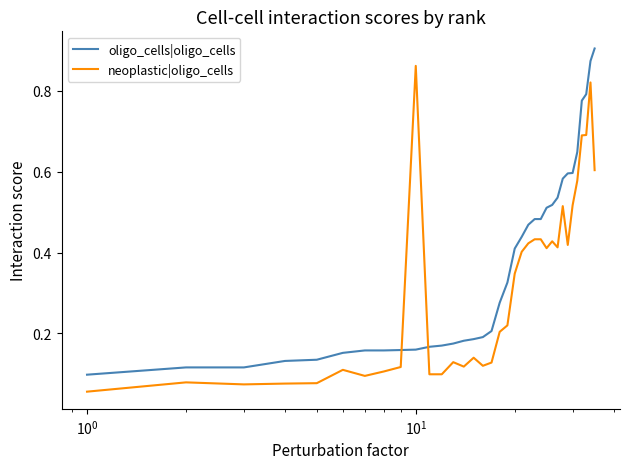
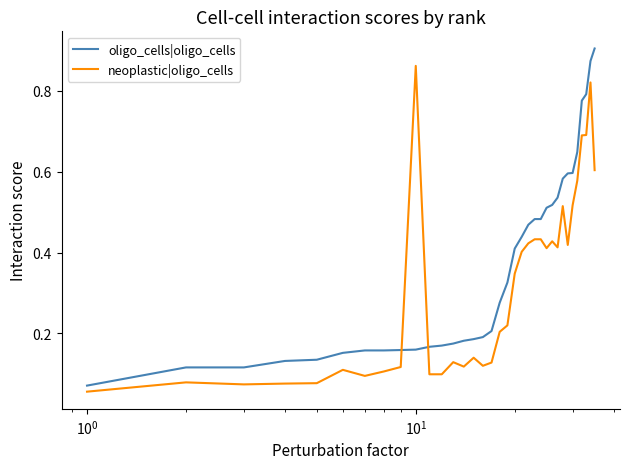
  {
    "oligo_cells|oligo_cells": {
-     "10^0": 0.10,
+     "10^0": 0.07,
      "10^1": 0.16
    },
    "neoplastic|oligo_cells": {
      "10^0": 0.06,
      "10^1": 0.86
    }
  }
